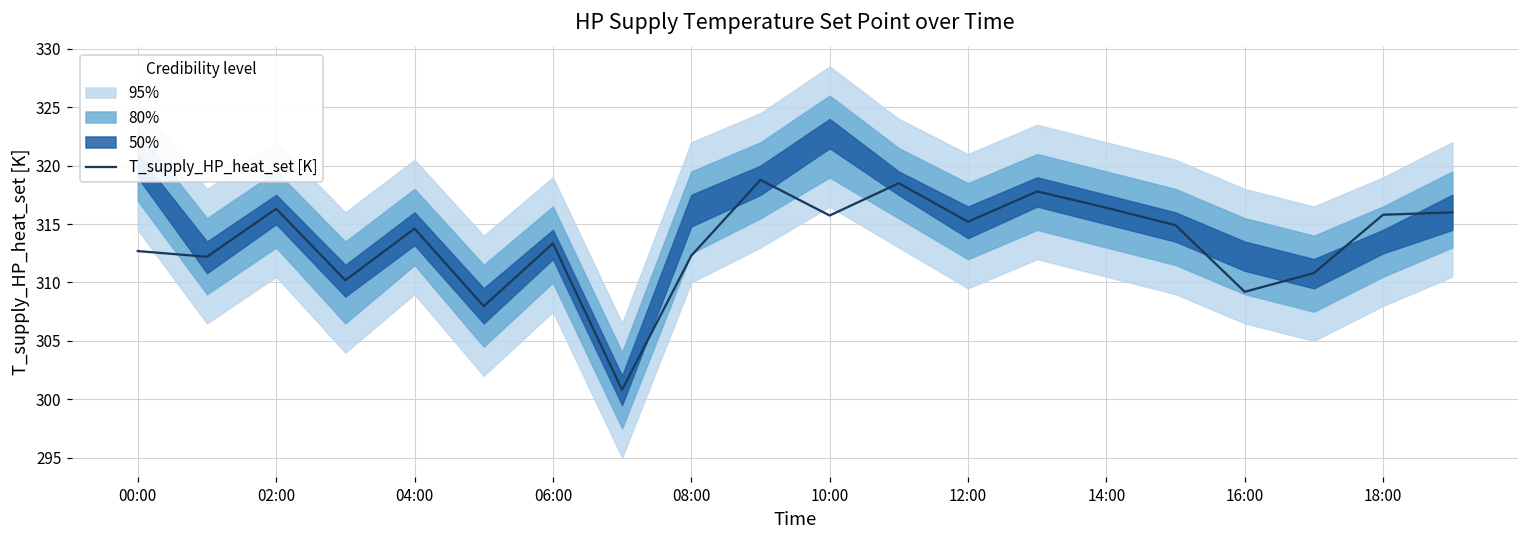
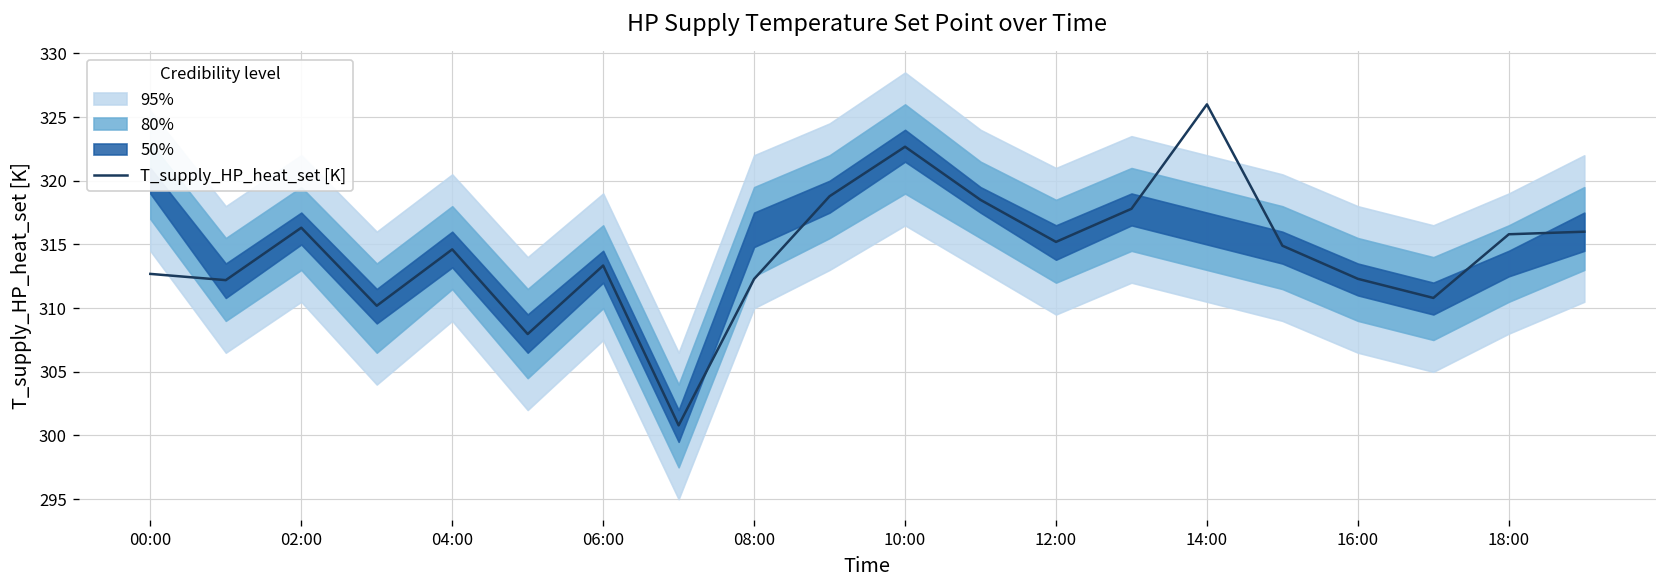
  {
    "T_supply_HP_heat_set [K]": {
      "00:00": 312.7,
      "02:00": 316.3,
      "04:00": 314.6,
      "06:00": 313.3,
      "08:00": 312.3,
-     "10:00": 315.7,
+     "10:00": 322.7,
      "12:00": 315.2,
-     "14:00": 316.4,
-     "16:00": 309.2,
+     "14:00": 326.0,
+     "16:00": 312.3,
      "18:00": 315.8
    }
  }
